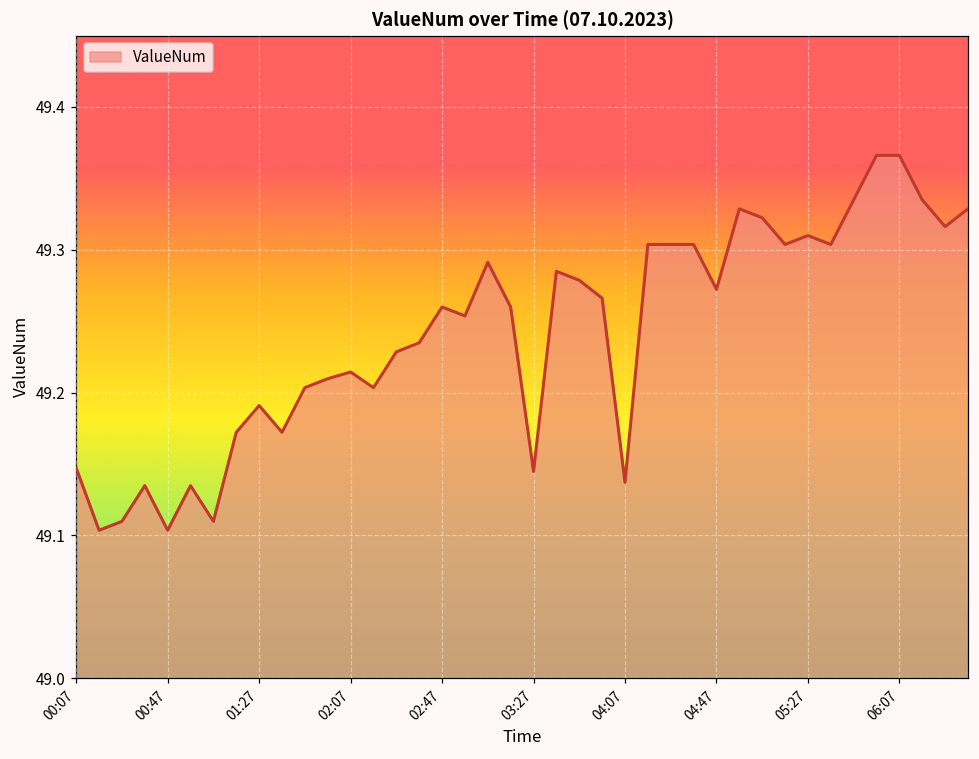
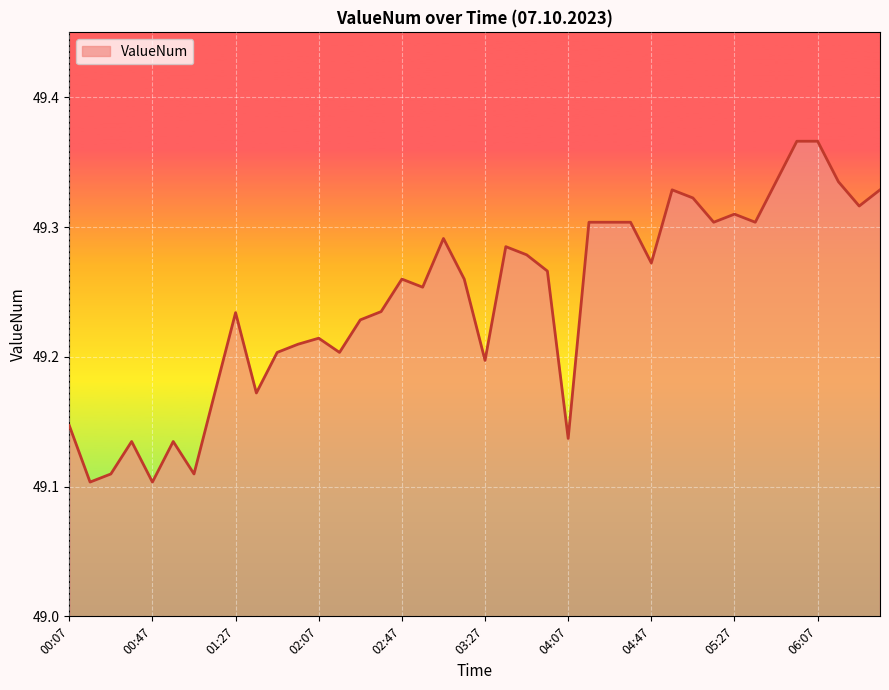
  {
    "00:07": 49.147,
    "00:47": 49.104,
-   "01:27": 49.191,
+   "01:27": 49.234,
    "02:07": 49.214,
    "02:47": 49.260,
-   "03:27": 49.145,
+   "03:27": 49.197,
    "04:07": 49.137,
    "04:47": 49.272,
    "05:27": 49.310,
    "06:07": 49.366
  }
